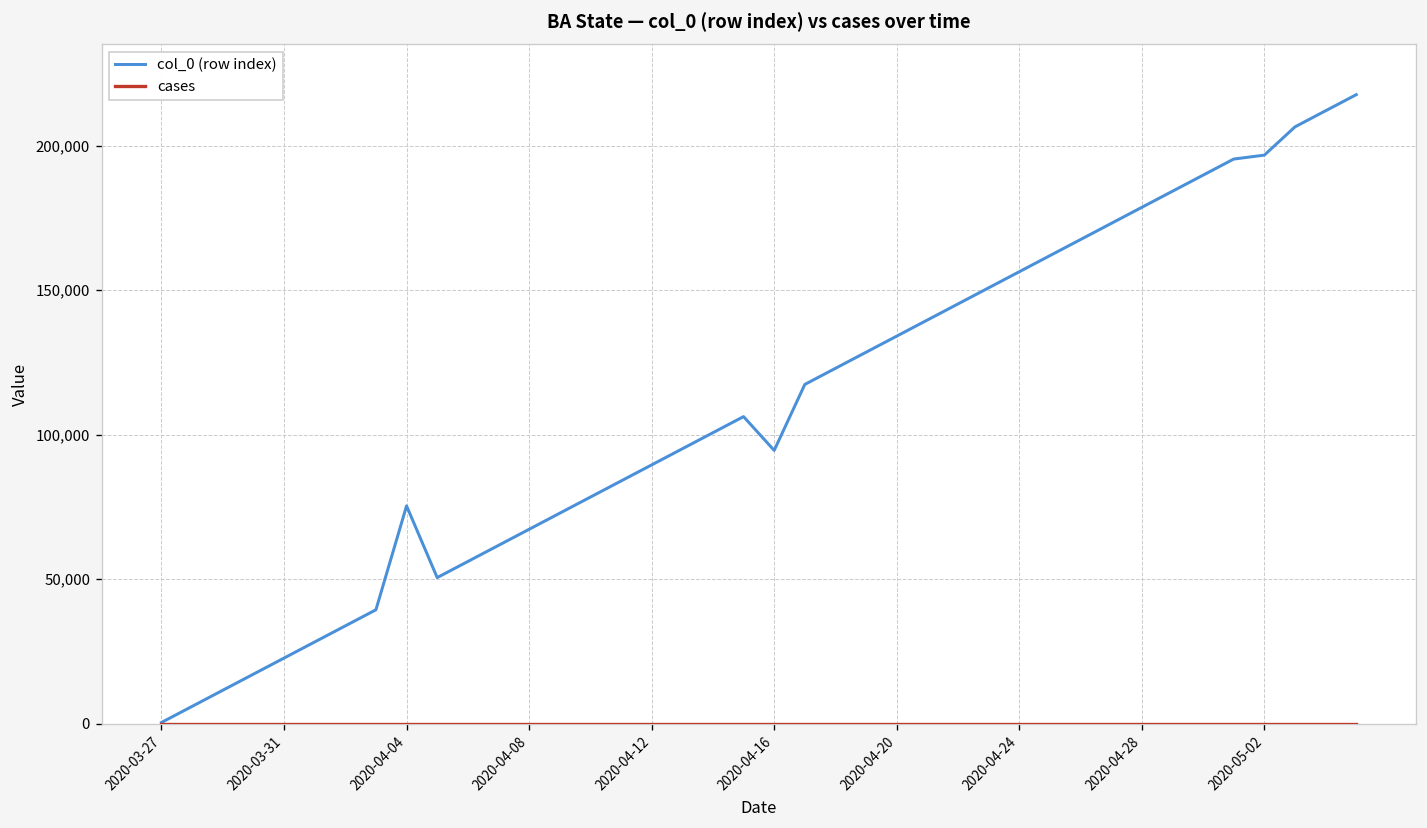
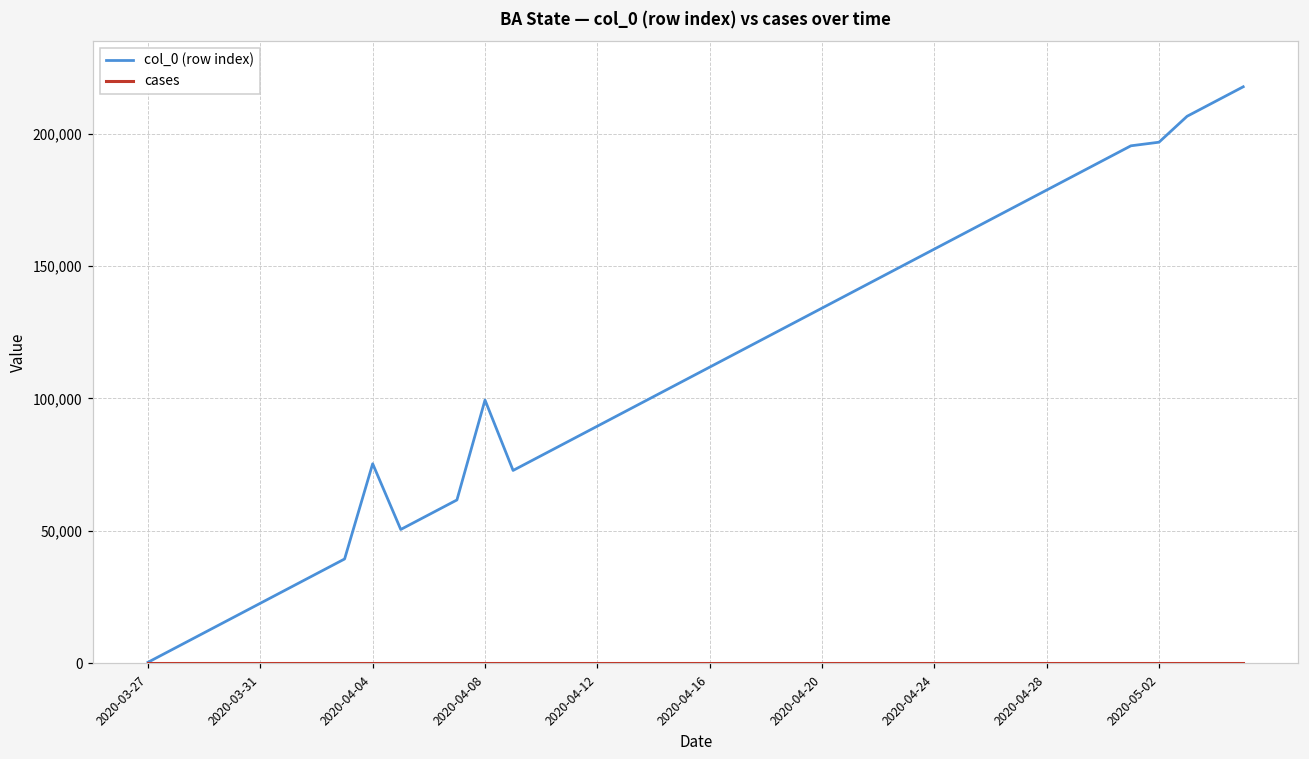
  {
    "col_0 (row index)": {
      "2020-03-31": "23,000",
      "2020-04-04": "75,000",
-     "2020-04-08": "67,000",
+     "2020-04-08": "99,000",
      "2020-04-12": "90,000",
-     "2020-04-16": "95,000",
+     "2020-04-16": "112,000",
      "2020-04-20": "134,000",
      "2020-04-24": "156,000",
      "2020-04-28": "179,000",
      "2020-05-02": "197,000"
    },
    "cases": {
      "2020-03-31": "0",
      "2020-04-04": "0",
      "2020-04-08": "0",
      "2020-04-12": "0",
      "2020-04-16": "0",
      "2020-04-20": "0",
      "2020-04-24": "0",
      "2020-04-28": "0",
      "2020-05-02": "0"
    }
  }
